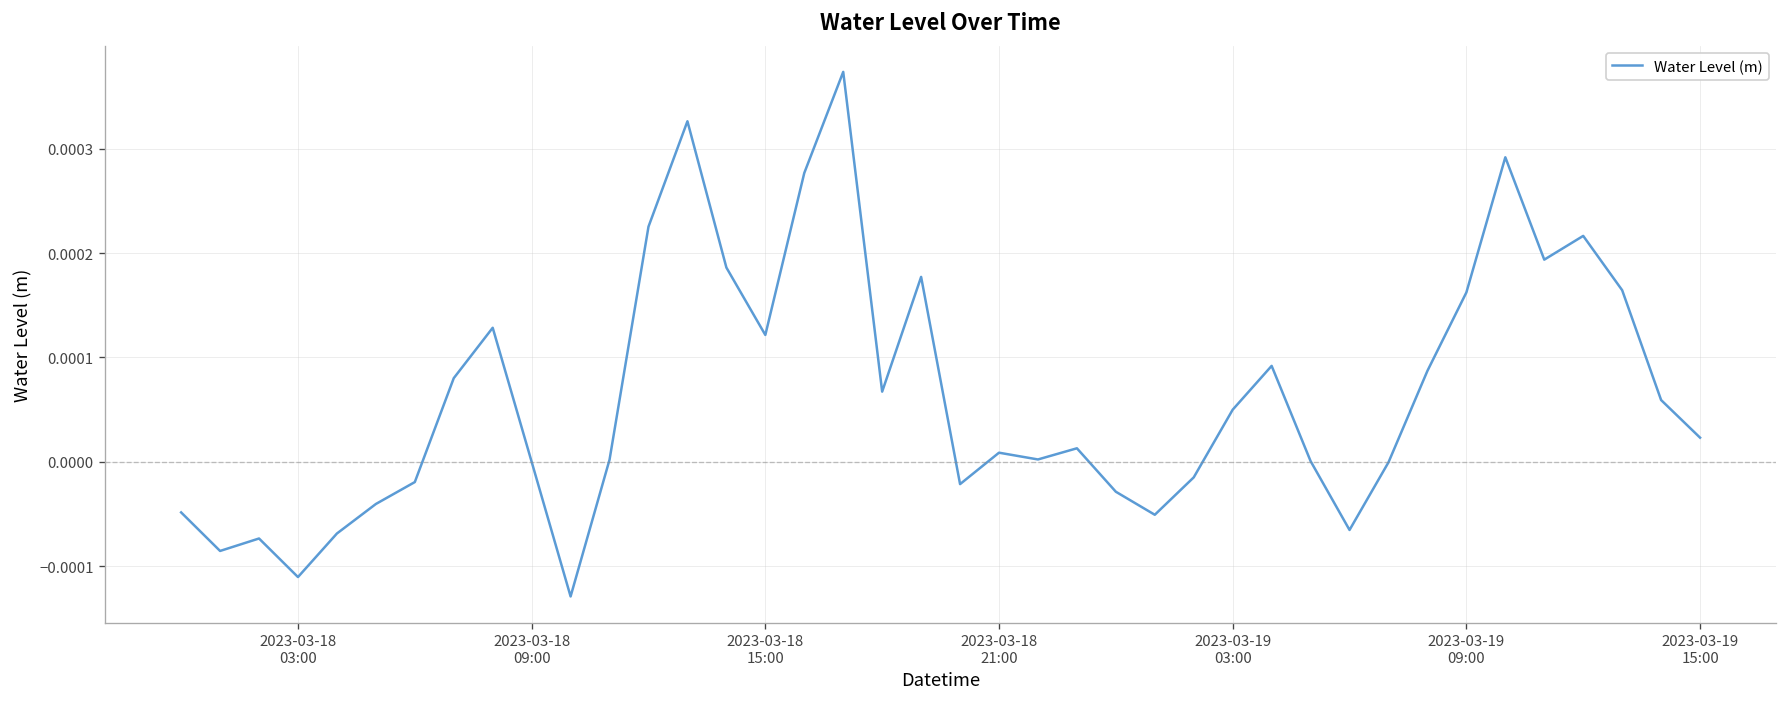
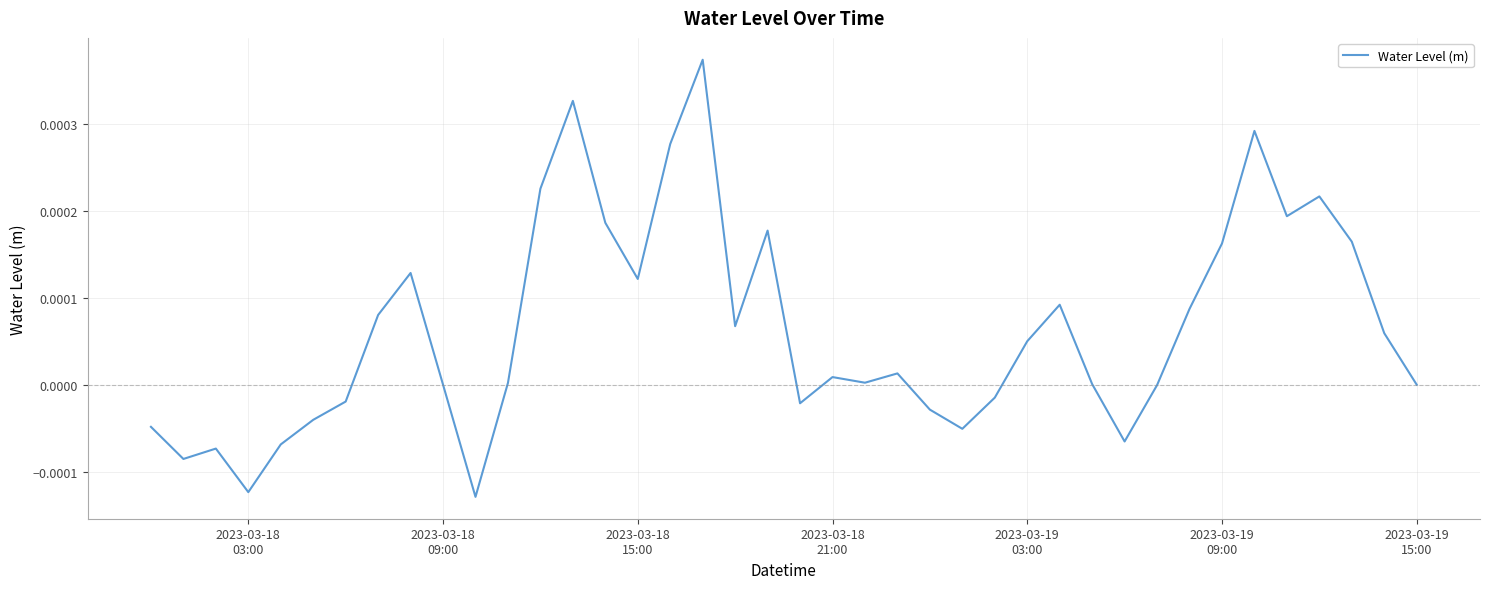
  {
-   "2023-03-18 03:00": -0.00011,
+   "2023-03-18 03:00": -0.00012,
    "2023-03-18 09:00": 0.00000,
    "2023-03-18 15:00": 0.00012,
    "2023-03-18 21:00": 0.00001,
    "2023-03-19 03:00": 0.00005,
    "2023-03-19 09:00": 0.00016,
-   "2023-03-19 15:00": 0.00002
+   "2023-03-19 15:00": 0.00000
  }
